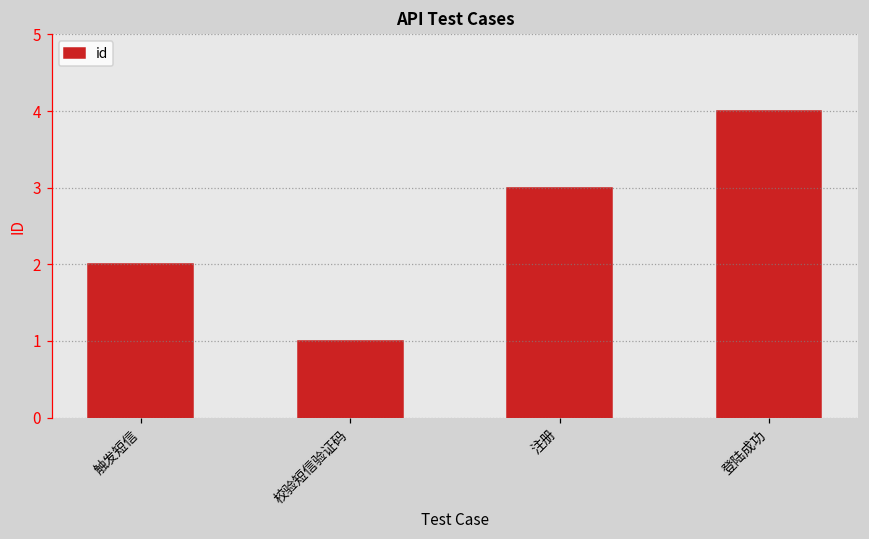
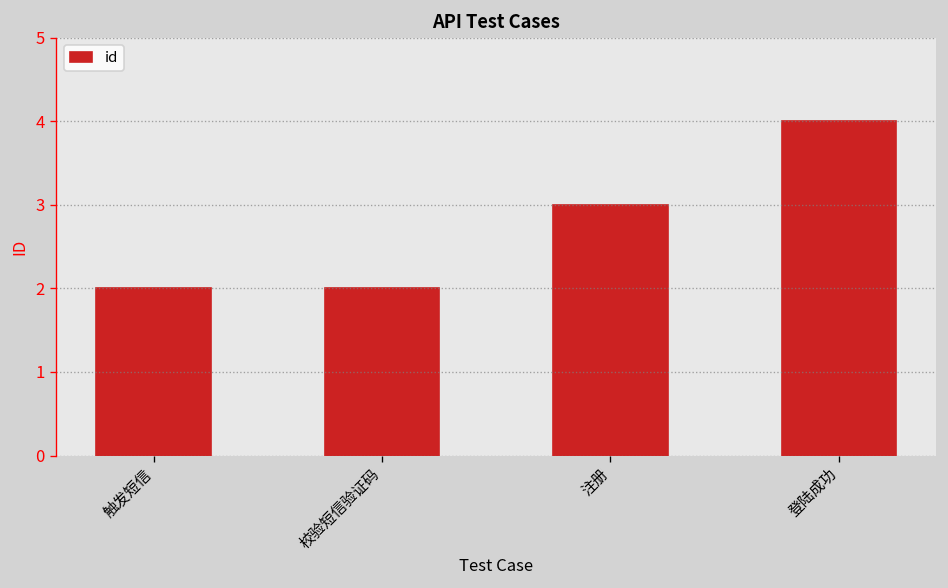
  {
    "触发短信": 2,
-   "校验短信验证码": 1,
+   "校验短信验证码": 2,
    "注册": 3,
    "登陆成功": 4
  }
